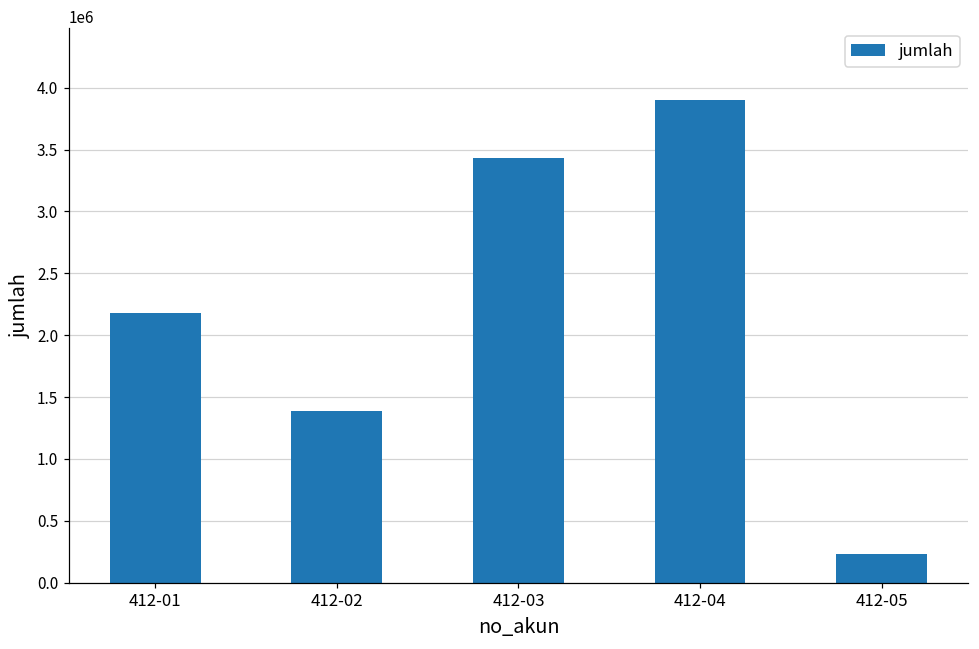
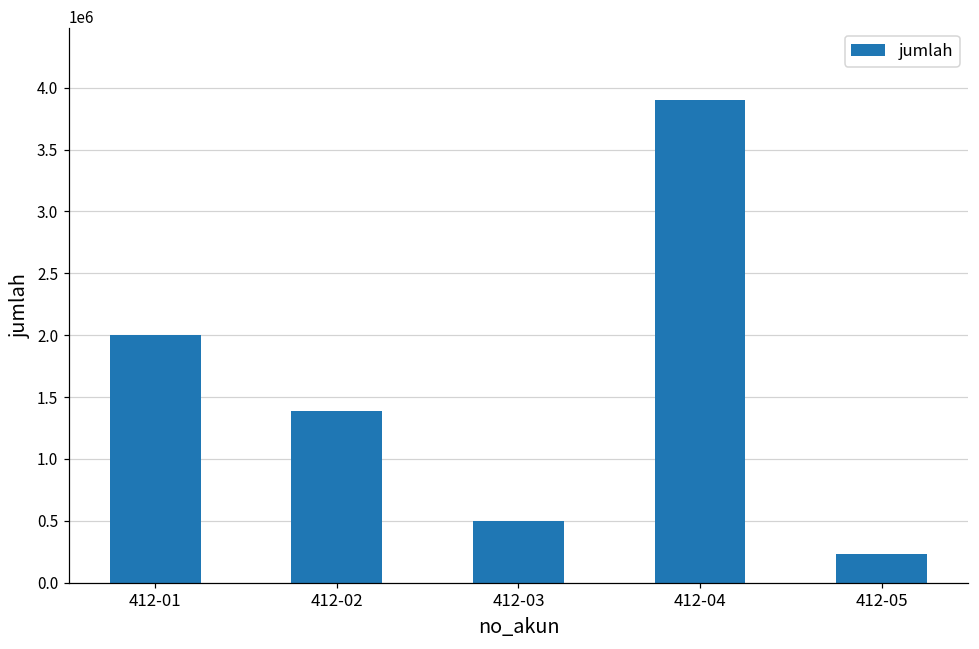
  {
-   "412-01": 2180000,
+   "412-01": 2000000,
    "412-02": 1380000,
-   "412-03": 3430000,
+   "412-03": 500000,
    "412-04": 3900000,
    "412-05": 240000
  }
